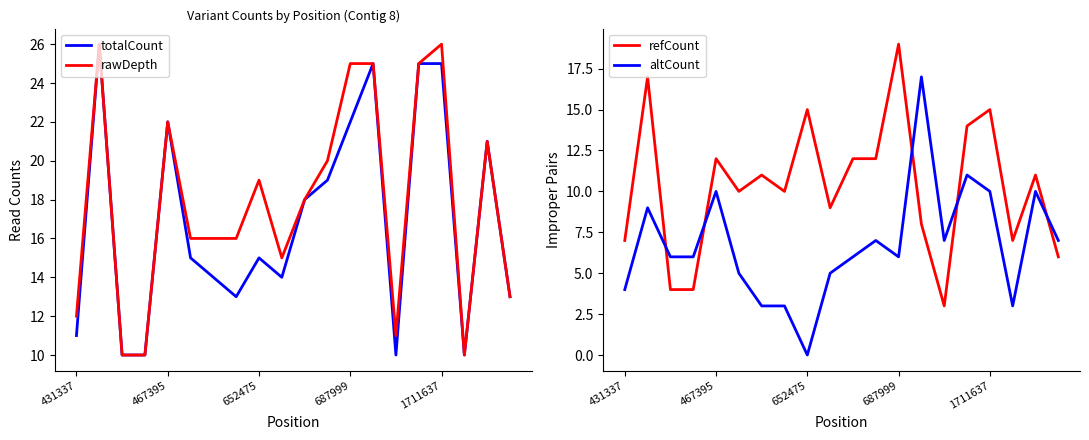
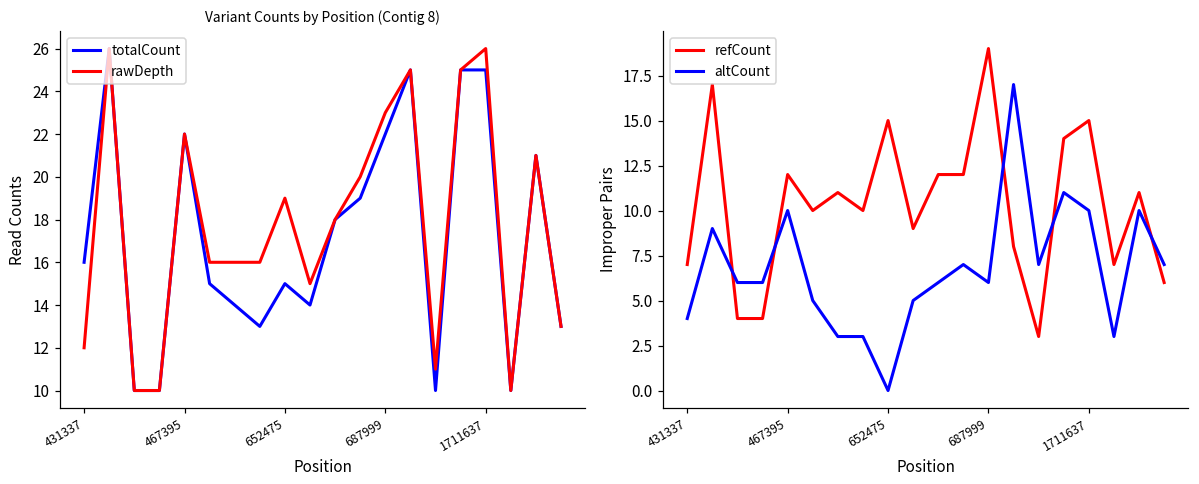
  {
    "Variant Counts by Position (Contig 8)": {
      "totalCount": {
-       "431337": 11,
+       "431337": 16,
        "652475": 15,
        "687999": 22,
        "1711637": 25
      },
      "rawDepth": {
        "431337": 12,
        "652475": 19,
-       "687999": 25,
+       "687999": 23,
        "1711637": 26
      }
    }
  }
